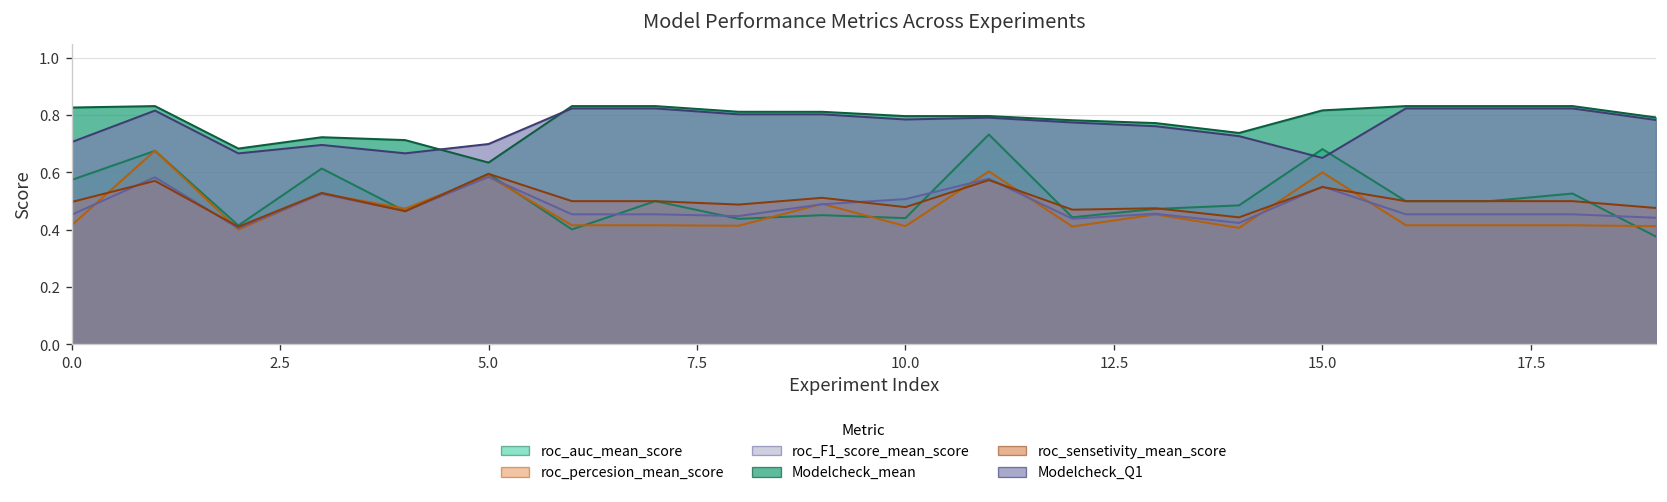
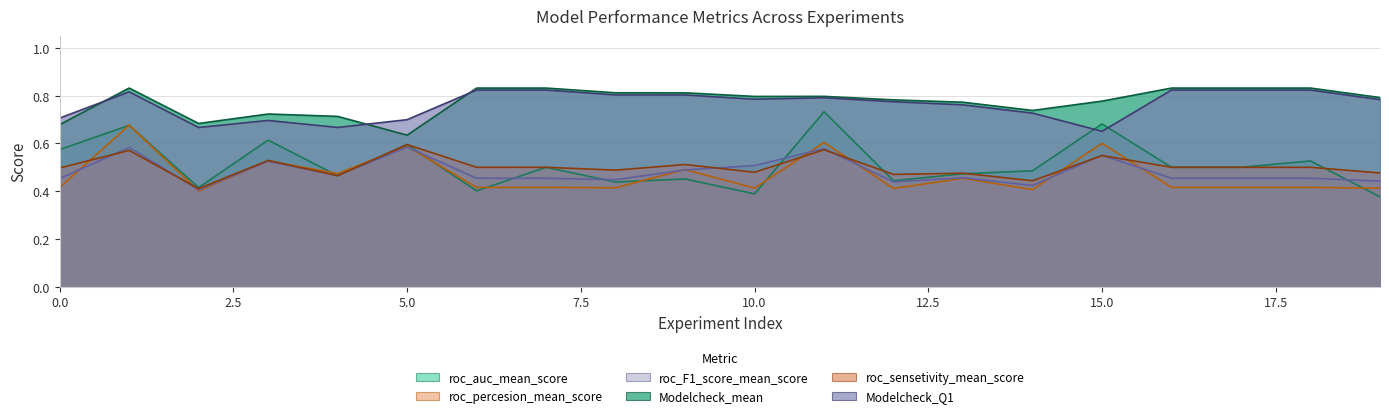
  {
    "roc_auc_mean_score": {
      "0.0": 0.57,
-     "10.0": 0.44,
+     "10.0": 0.39,
      "15.0": 0.68
    },
    "roc_F1_score_mean_score": {
      "0.0": 0.45,
      "10.0": 0.51
    },
    "Modelcheck_mean": {
-     "0.0": 0.83,
+     "0.0": 0.68,
      "5.0": 0.63,
      "10.0": 0.80,
-     "15.0": 0.82
+     "15.0": 0.78
    },
    "Modelcheck_Q1": {
      "0.0": 0.71,
      "5.0": 0.70,
      "10.0": 0.79,
      "15.0": 0.65
    }
  }
